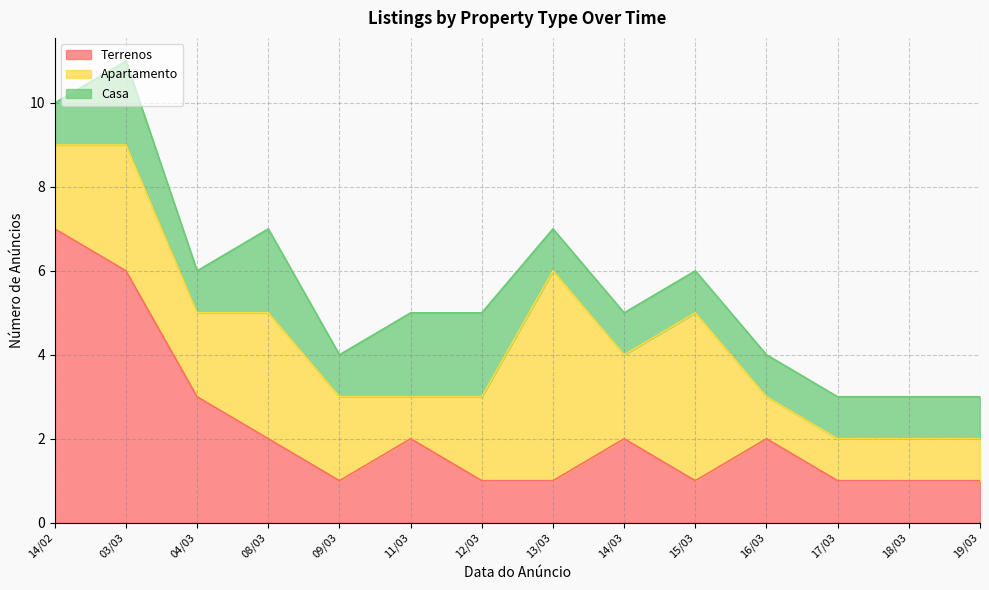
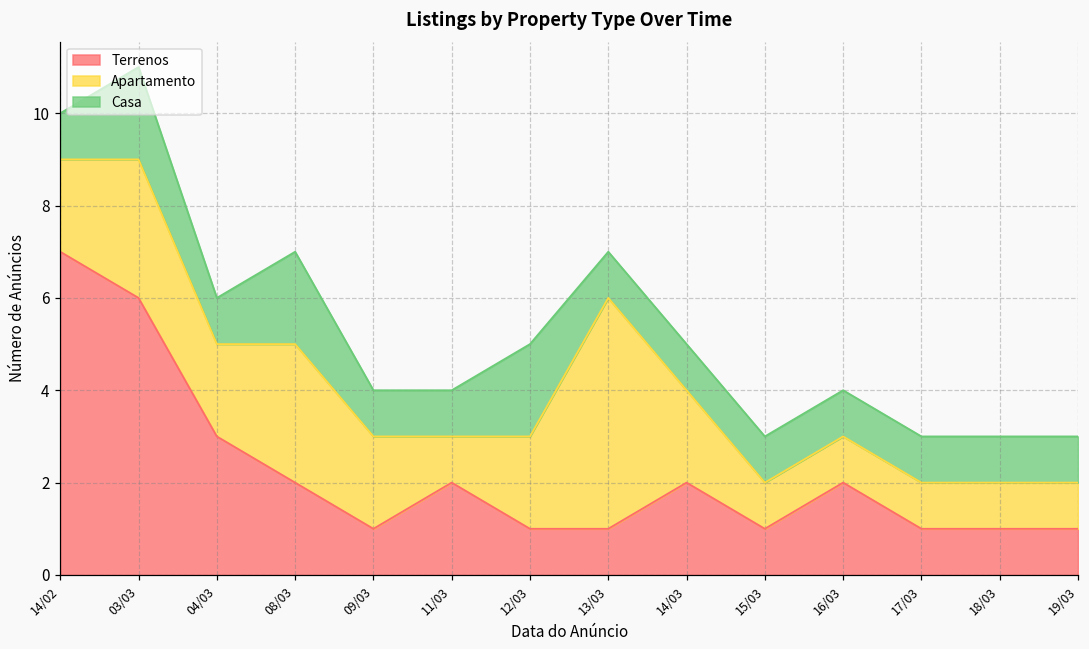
  {
    "Terrenos": {
      "14/02": 7,
      "03/03": 6,
      "04/03": 3,
      "08/03": 2,
      "09/03": 1,
      "11/03": 2,
      "12/03": 1,
      "13/03": 1,
      "14/03": 2,
      "15/03": 1,
      "16/03": 2,
      "17/03": 1,
      "18/03": 1,
      "19/03": 1
    },
    "Apartamento": {
      "14/02": 2,
      "03/03": 3,
      "04/03": 2,
      "08/03": 3,
      "09/03": 2,
      "11/03": 1,
      "12/03": 2,
      "13/03": 5,
      "14/03": 2,
-     "15/03": 4,
+     "15/03": 1,
      "16/03": 1,
      "17/03": 1,
      "18/03": 1,
      "19/03": 1
    },
    "Casa": {
      "14/02": 1,
      "04/03": 1,
      "08/03": 2,
      "09/03": 1,
-     "11/03": 2,
+     "11/03": 1,
      "12/03": 2,
      "13/03": 1,
      "14/03": 1,
      "15/03": 1,
      "16/03": 1,
      "17/03": 1,
      "18/03": 1,
      "19/03": 1
    }
  }
